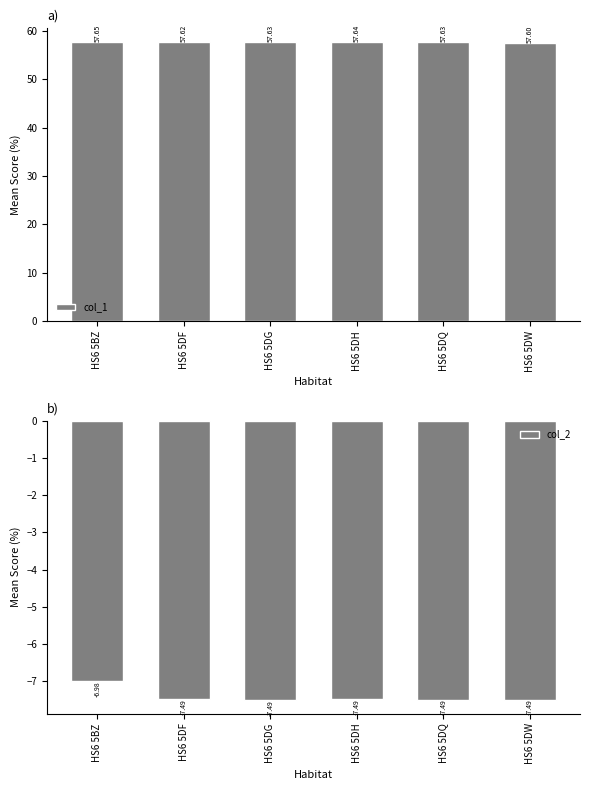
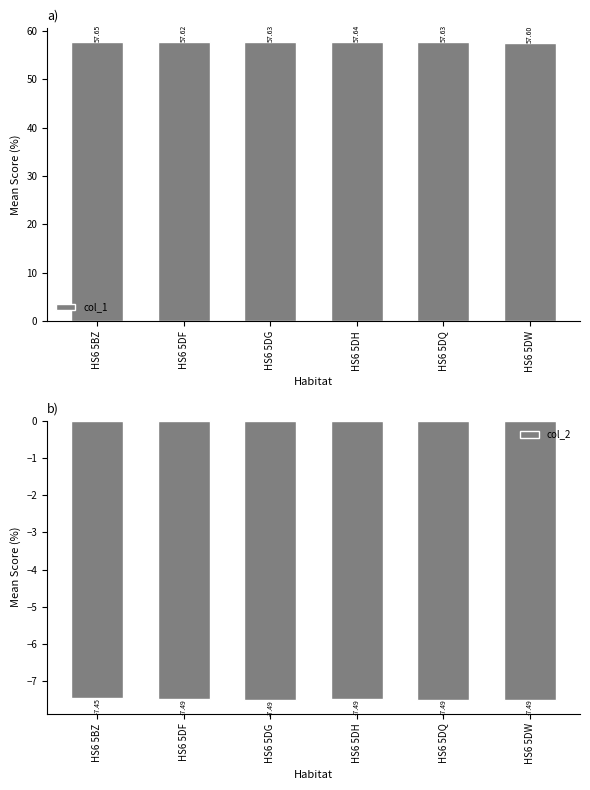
  {
    "a)": {
      "HS6 5BZ": 57.65,
      "HS6 5DF": 57.62,
      "HS6 5DG": 57.63,
      "HS6 5DH": 57.64,
      "HS6 5DQ": 57.63,
      "HS6 5DW": 57.60
    },
    "b)": {
-     "HS6 5BZ": -6.98,
+     "HS6 5BZ": -7.45,
      "HS6 5DF": -7.49,
      "HS6 5DG": -7.49,
      "HS6 5DH": -7.49,
      "HS6 5DQ": -7.49,
      "HS6 5DW": -7.49
    }
  }
